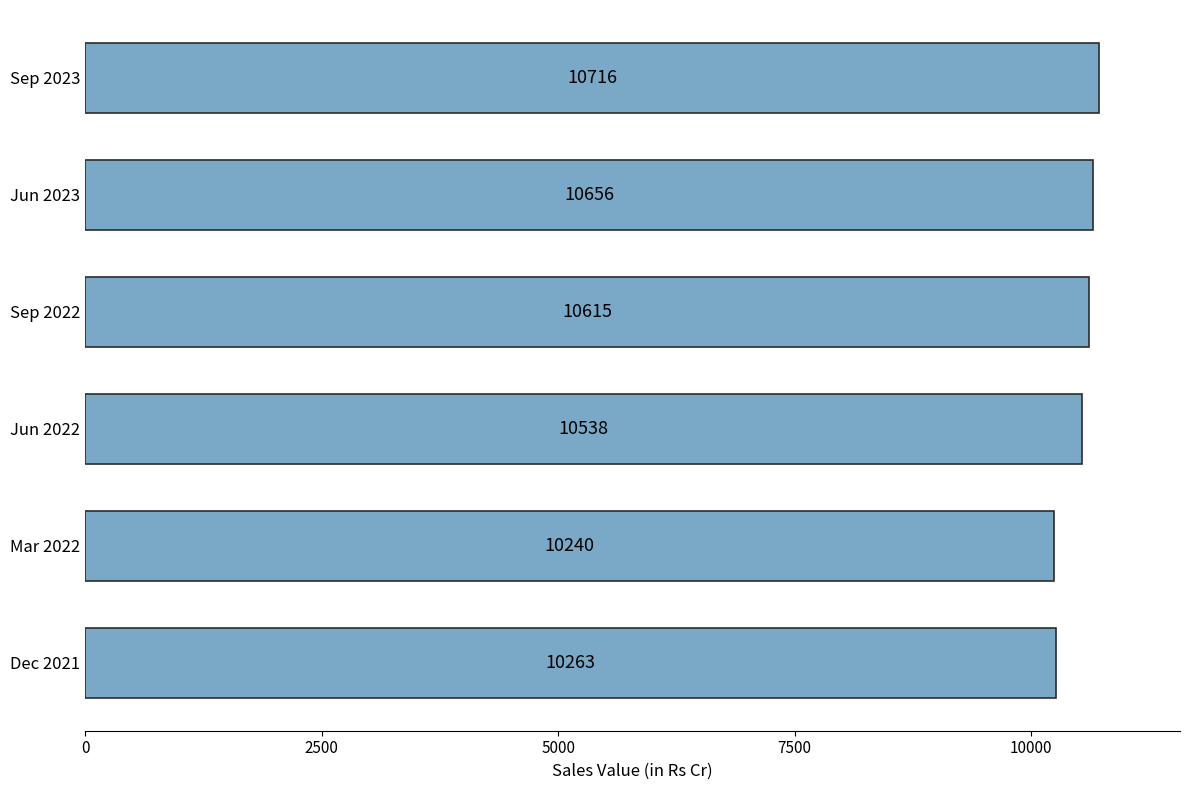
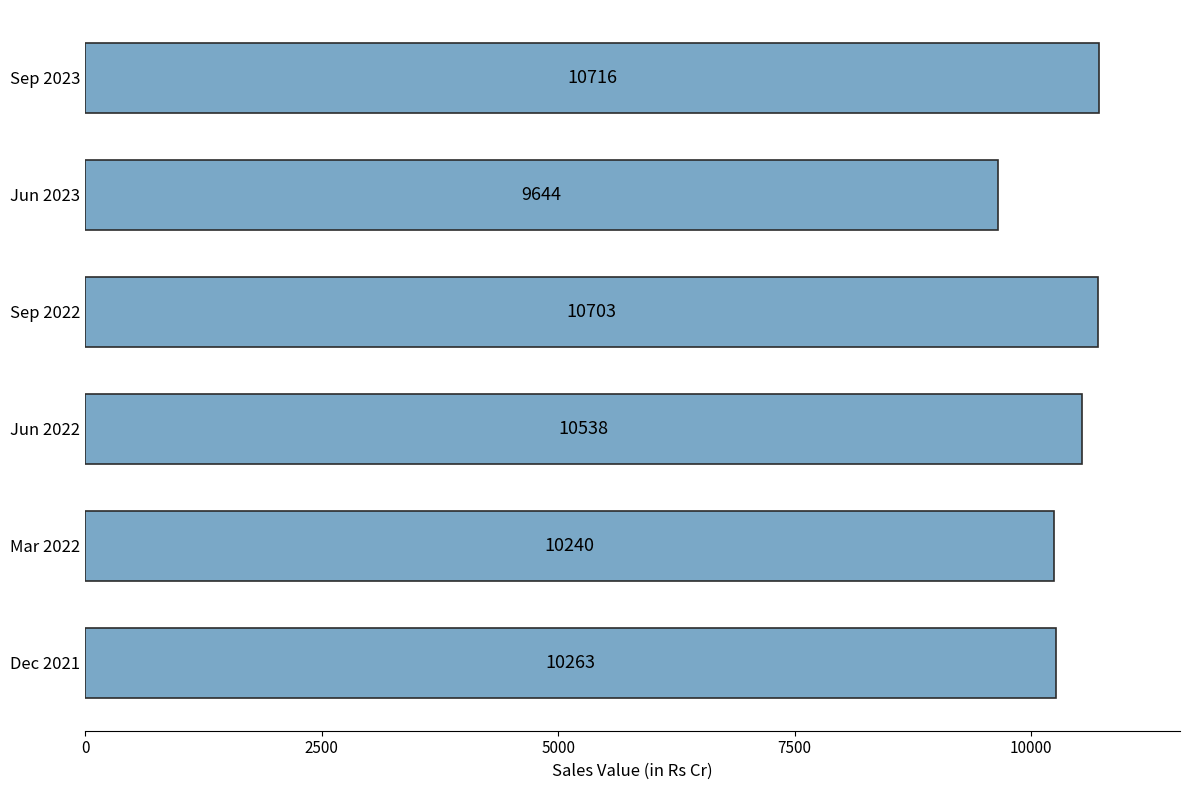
  {
    "Sep 2023": 10716,
-   "Jun 2023": 10656,
-   "Sep 2022": 10615,
+   "Jun 2023": 9644,
+   "Sep 2022": 10703,
    "Jun 2022": 10538,
    "Mar 2022": 10240
  }
